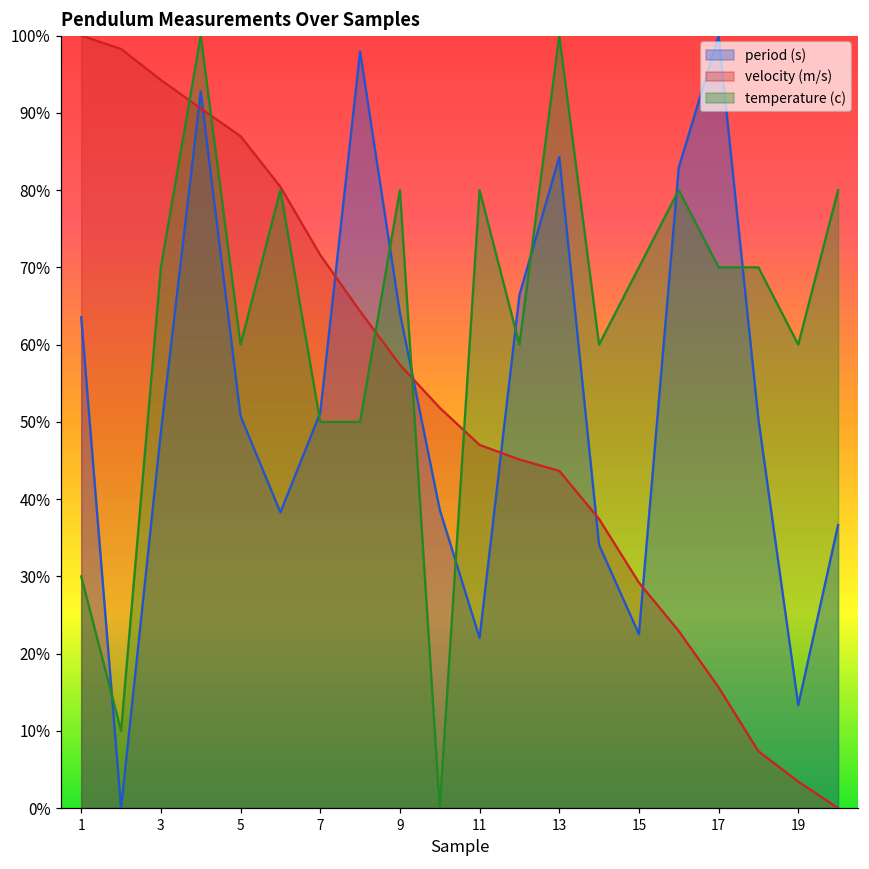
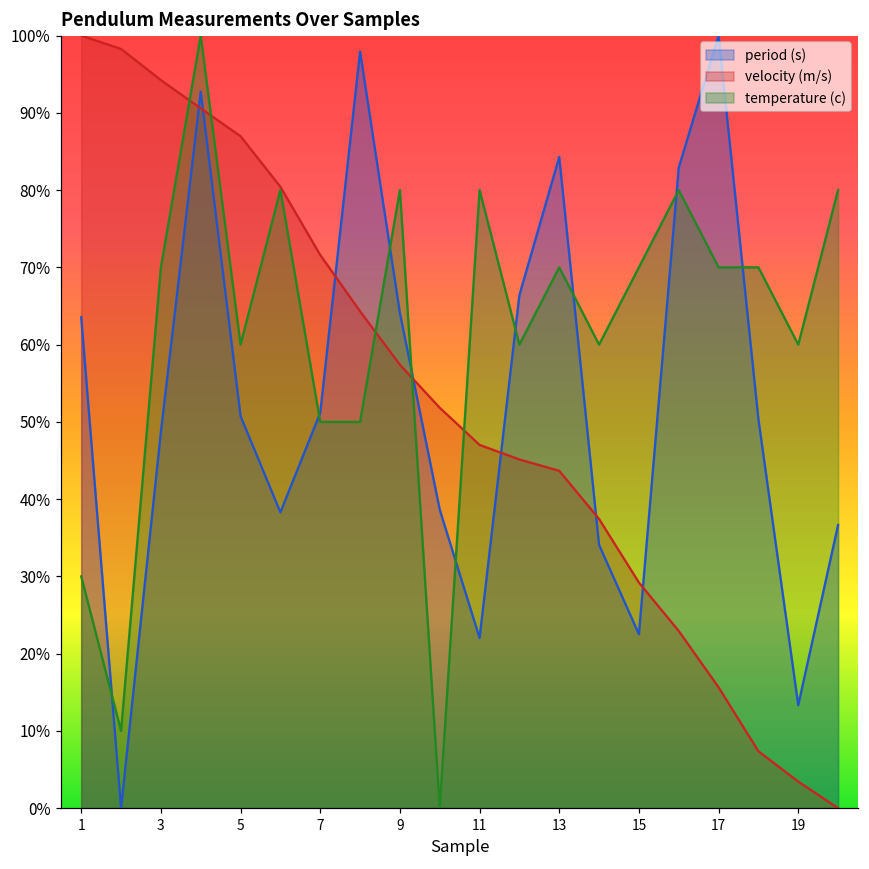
  {
    "period (s)": {
      "1": "64%",
      "3": "49%",
      "5": "51%",
      "7": "51%",
      "9": "64%",
      "11": "22%",
      "13": "84%",
      "15": "23%",
      "17": "100%",
      "19": "13%"
    },
    "velocity (m/s)": {
      "1": "100%",
      "3": "94%",
      "5": "87%",
      "7": "72%",
      "9": "57%",
      "11": "47%",
      "13": "44%",
      "15": "29%",
      "17": "16%",
      "19": "3%"
    },
    "temperature (c)": {
      "1": "30%",
      "3": "70%",
      "5": "60%",
      "7": "50%",
      "9": "80%",
      "11": "80%",
-     "13": "100%",
+     "13": "70%",
      "15": "70%",
      "17": "70%",
      "19": "60%"
    }
  }
